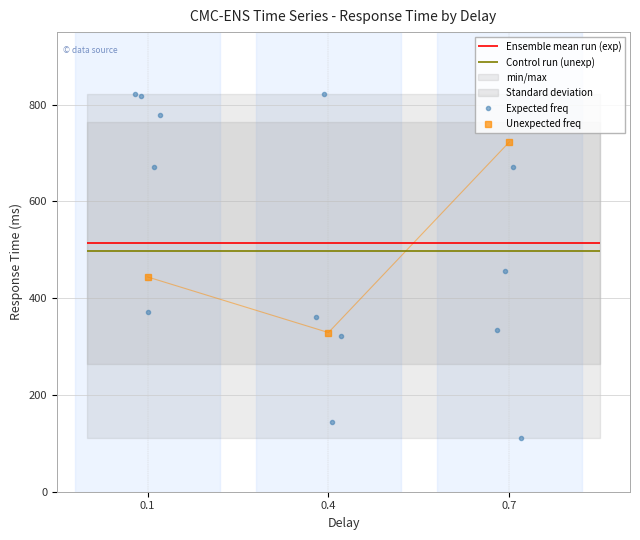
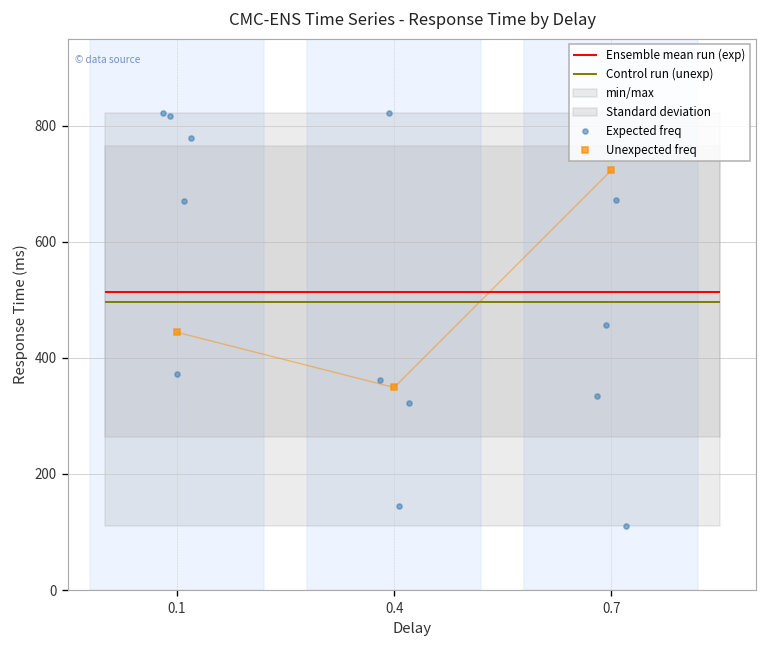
  {
    "Unexpected freq": {
      "0.1": 440,
-     "0.4": 330,
+     "0.4": 350,
      "0.7": 720
    }
  }
